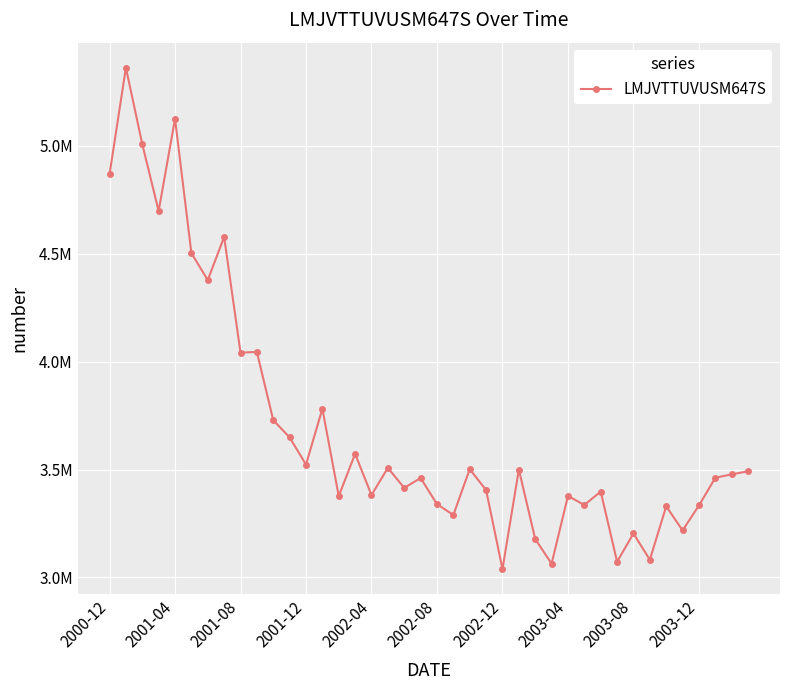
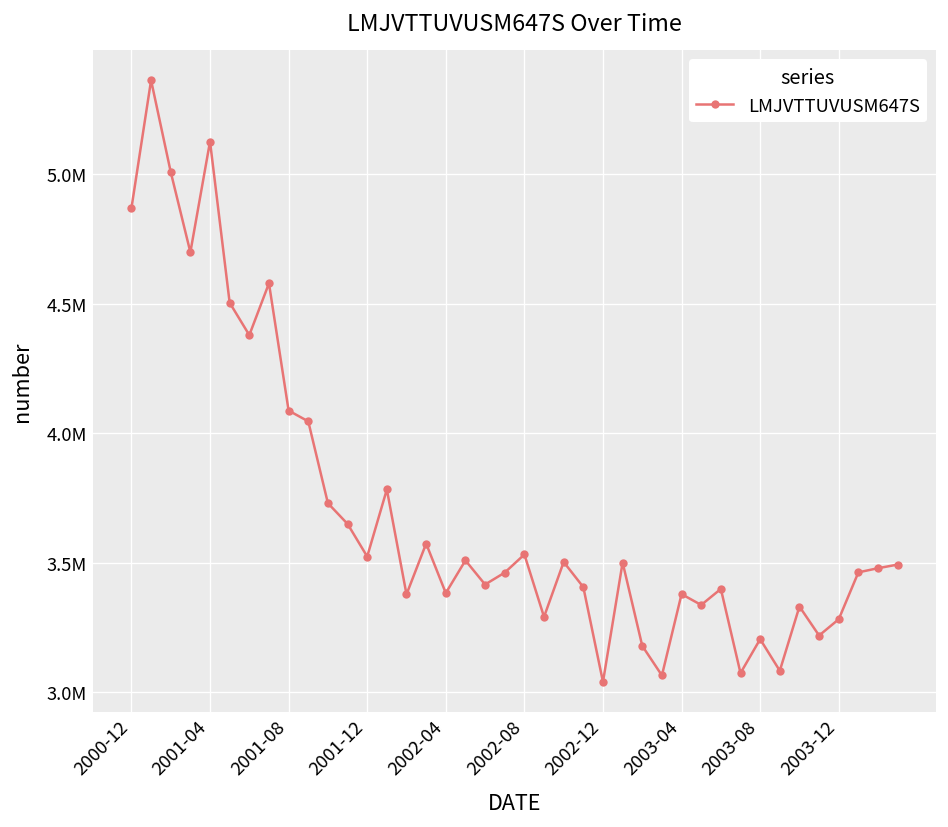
  {
    "2000-12": 4870000,
    "2001-04": 5130000,
-   "2001-08": 4040000,
+   "2001-08": 4090000,
    "2001-12": 3520000,
    "2002-04": 3380000,
-   "2002-08": 3340000,
+   "2002-08": 3530000,
    "2002-12": 3040000,
    "2003-04": 3380000,
    "2003-08": 3200000,
-   "2003-12": 3330000
+   "2003-12": 3280000
  }
